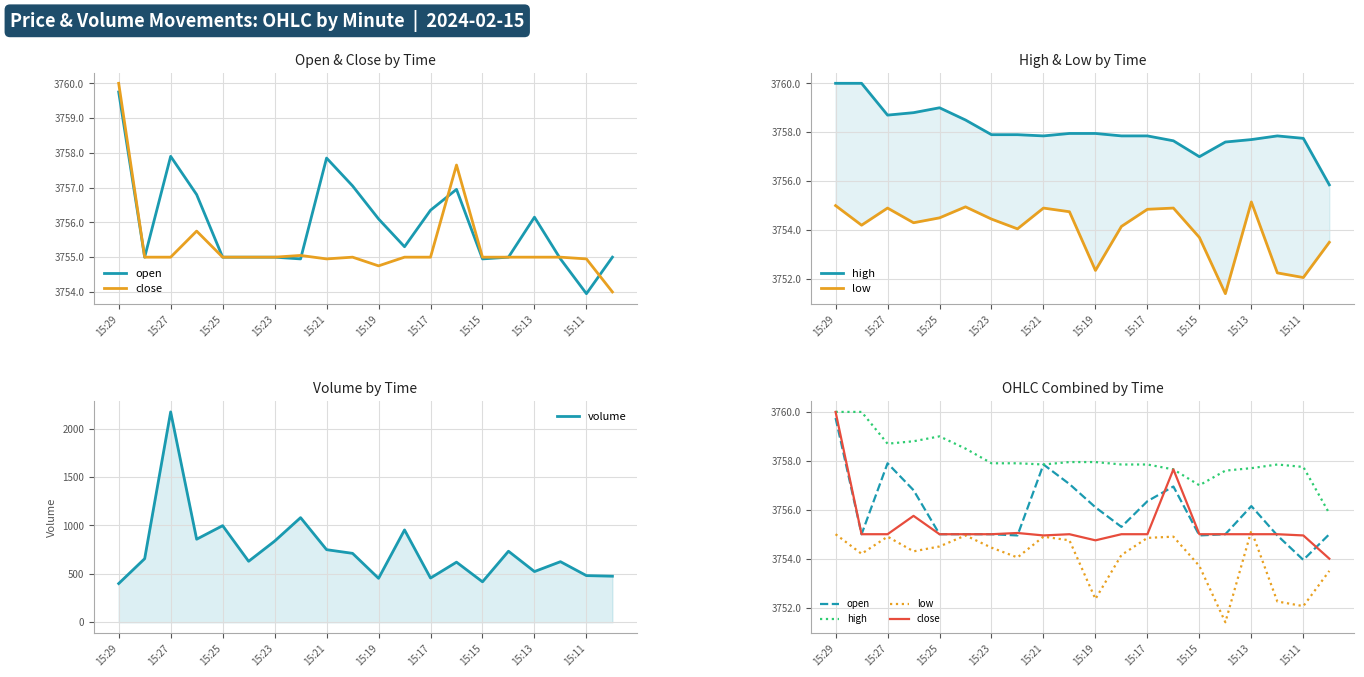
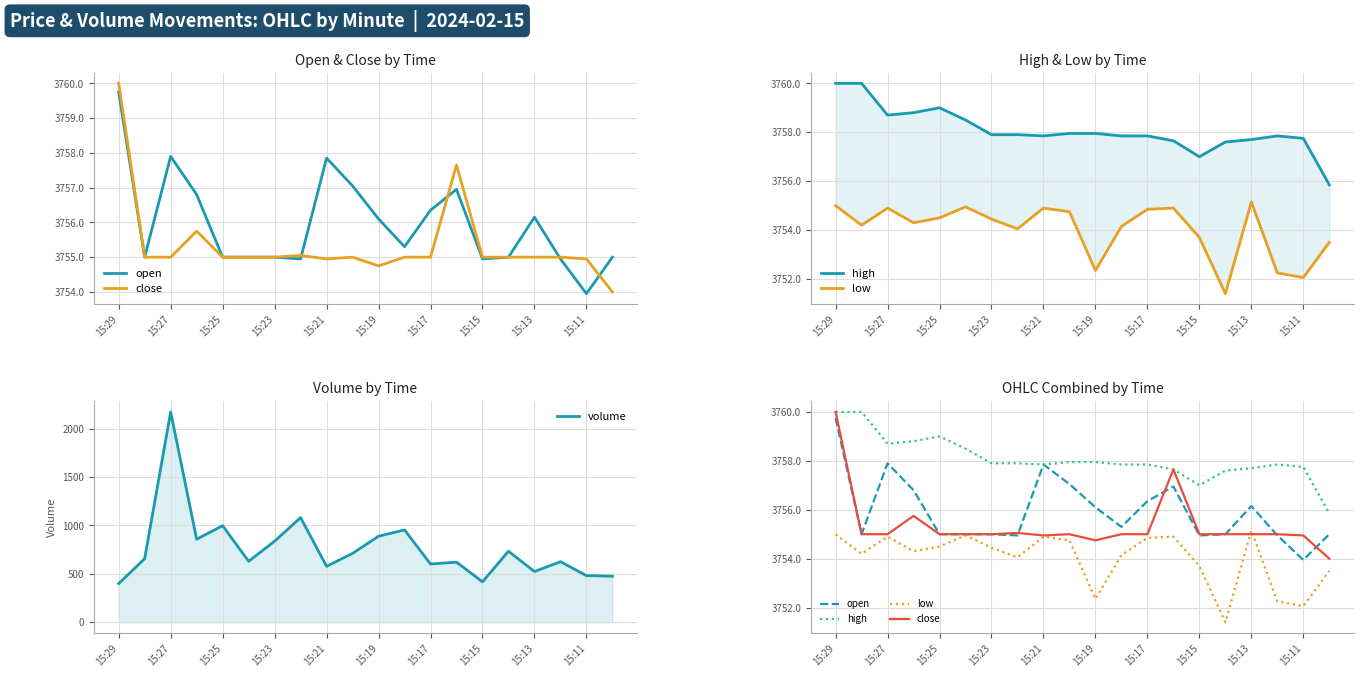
  {
    "Open & Close by Time": {
      "open": {
        "15:29": 3759.8,
        "15:27": 3757.9,
        "15:21": 3757.9,
        "15:19": 3756.1,
        "15:17": 3756.4,
        "15:13": 3756.2,
        "15:11": 3754.0
      }
    },
    "High & Low by Time": {
      "low": {
        "15:29": 3755.0,
        "15:27": 3754.9,
        "15:25": 3754.5,
        "15:23": 3754.5,
        "15:21": 3754.9,
        "15:19": 3752.4,
        "15:17": 3754.9,
        "15:15": 3753.7,
        "15:13": 3755.2,
        "15:11": 3752.1
      }
    },
    "Volume by Time": {
      "15:29": 400,
      "15:27": 2200,
      "15:25": 1000,
      "15:23": 800,
-     "15:21": 800,
-     "15:19": 500,
-     "15:17": 500,
+     "15:21": 600,
+     "15:19": 900,
+     "15:17": 600,
      "15:15": 400,
      "15:13": 500,
      "15:11": 500
    },
    "OHLC Combined by Time": {
      "open": {
        "15:29": 3759.8,
        "15:27": 3757.9,
        "15:19": 3756.1,
        "15:17": 3756.4,
        "15:13": 3756.2,
        "15:11": 3754.0
      },
      "high": {
        "15:27": 3758.7,
        "15:25": 3759.0,
        "15:23": 3757.9,
        "15:19": 3758.0,
        "15:17": 3757.9,
        "15:15": 3757.0,
        "15:13": 3757.7,
        "15:11": 3757.8
      },
      "low": {
        "15:29": 3755.0,
        "15:25": 3754.5,
        "15:23": 3754.5,
        "15:19": 3752.4,
        "15:17": 3754.9,
        "15:15": 3753.7,
        "15:13": 3755.2,
        "15:11": 3752.1
      },
      "close": {
        "15:19": 3754.8,
        "15:17": 3755.0,
        "15:13": 3755.0,
        "15:11": 3755.0
      }
    }
  }
